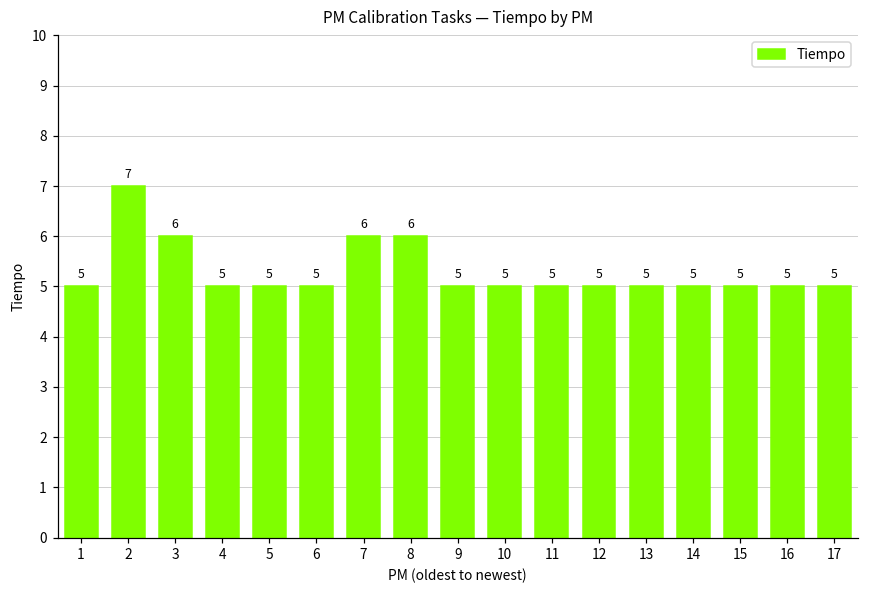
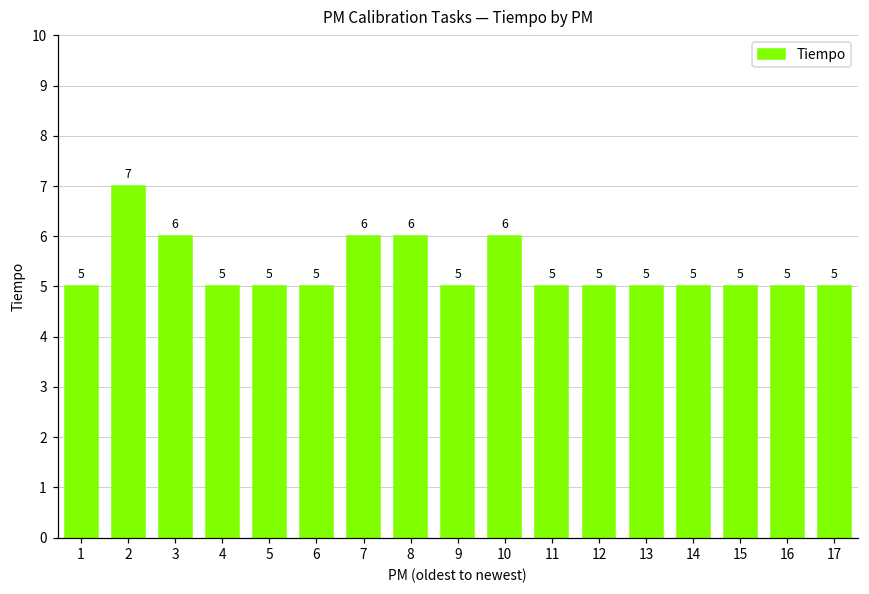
  {
    "1": 5,
    "2": 7,
    "3": 6,
    "4": 5,
    "5": 5,
    "6": 5,
    "7": 6,
    "8": 6,
    "9": 5,
-   "10": 5,
+   "10": 6,
    "11": 5,
    "12": 5,
    "13": 5,
    "14": 5,
    "15": 5,
    "16": 5,
    "17": 5
  }
